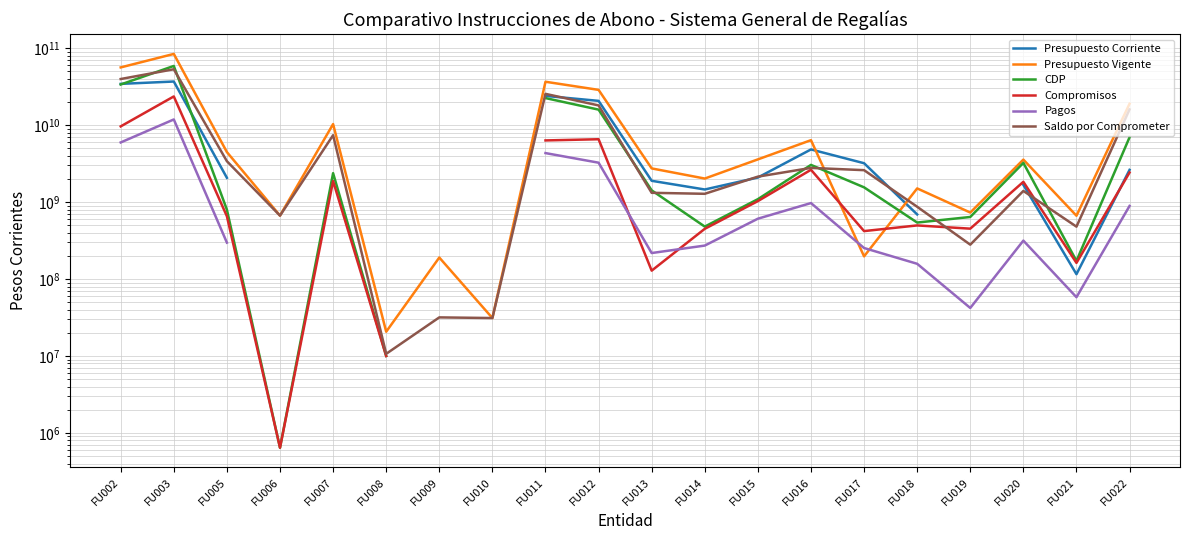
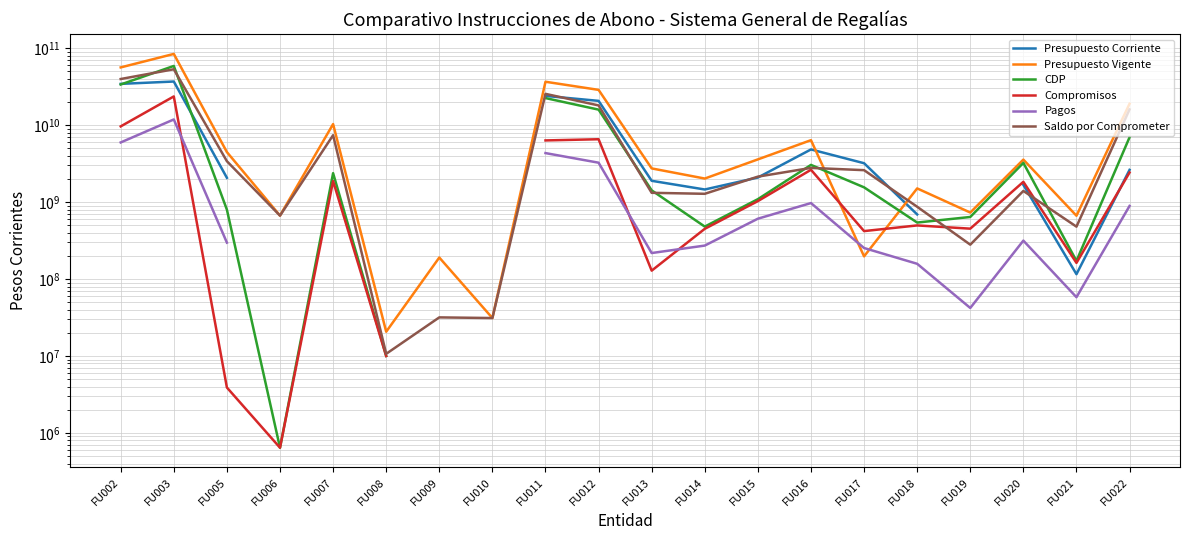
  {
    "Presupuesto Corriente": {
      "FU003": 40000000000,
      "FU005": 2100000000,
      "FU007": 5000000000,
      "FU012": 21000000000,
      "FU013": 1900000000,
      "FU014": 1500000000,
      "FU016": 5000000000,
      "FU017": 3200000000,
      "FU018": 700000000,
      "FU020": 1700000000,
      "FU021": 120000000,
      "FU022": 2600000000
    },
    "Presupuesto Vigente": {
      "FU002": 60000000000,
      "FU003": 80000000000,
      "FU005": 4000000000,
      "FU007": 10000000000,
      "FU008": 21000000,
      "FU009": 190000000,
      "FU011": 40000000000,
      "FU012": 29000000000,
      "FU013": 2700000000,
      "FU014": 2000000000,
      "FU015": 4000000000,
      "FU016": 6000000000,
      "FU017": 200000000,
      "FU018": 1500000000,
      "FU019": 700000000,
      "FU020": 4000000000,
      "FU021": 700000000
    },
    "CDP": {
      "FU003": 60000000000,
      "FU005": 800000000,
      "FU007": 2400000000,
      "FU012": 16000000000,
      "FU016": 3000000000,
      "FU017": 1600000000,
      "FU018": 500000000,
      "FU019": 600000000,
      "FU020": 3200000000,
      "FU022": 7000000000
    },
    "Compromisos": {
      "FU002": 10000000000,
      "FU003": 24000000000,
-     "FU005": 700000000,
+     "FU005": 4000000,
      "FU007": 1900000000,
      "FU011": 6000000000,
      "FU012": 7000000000,
      "FU013": 130000000,
      "FU017": 400000000,
      "FU018": 500000000,
      "FU019": 500000000,
      "FU020": 1800000000,
      "FU022": 2400000000
    },
    "Pagos": {
      "FU002": 6000000000,
      "FU003": 12000000000,
      "FU005": 300000000,
      "FU007": 60000000,
      "FU011": 4000000000,
      "FU012": 3300000000,
      "FU013": 220000000,
      "FU014": 270000000,
      "FU015": 600000000,
      "FU016": 1000000000,
      "FU017": 250000000,
      "FU018": 160000000,
      "FU019": 40000000,
      "FU020": 320000000,
      "FU021": 60000000,
      "FU022": 900000000
    },
    "Saldo por Comprometer": {
      "FU002": 40000000000,
      "FU003": 50000000000,
      "FU005": 3000000000,
      "FU007": 7000000000,
      "FU009": 32000000,
      "FU012": 18000000000,
      "FU014": 1300000000,
      "FU017": 2600000000,
      "FU018": 900000000,
      "FU019": 280000000,
      "FU020": 1400000000,
      "FU021": 500000000
    }
  }
